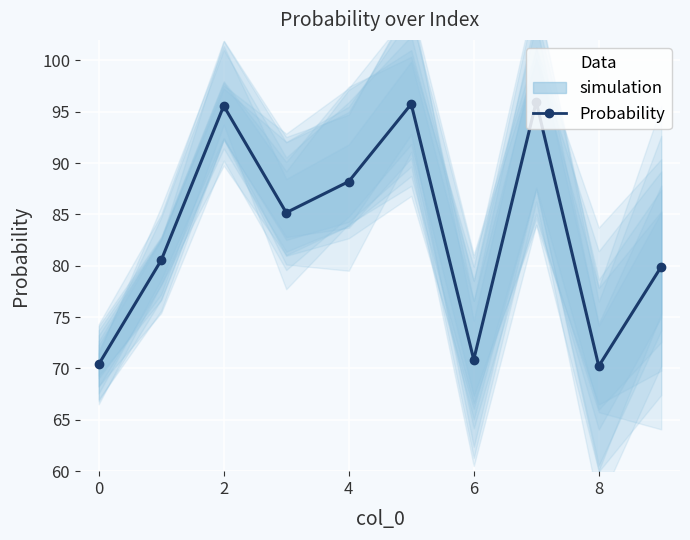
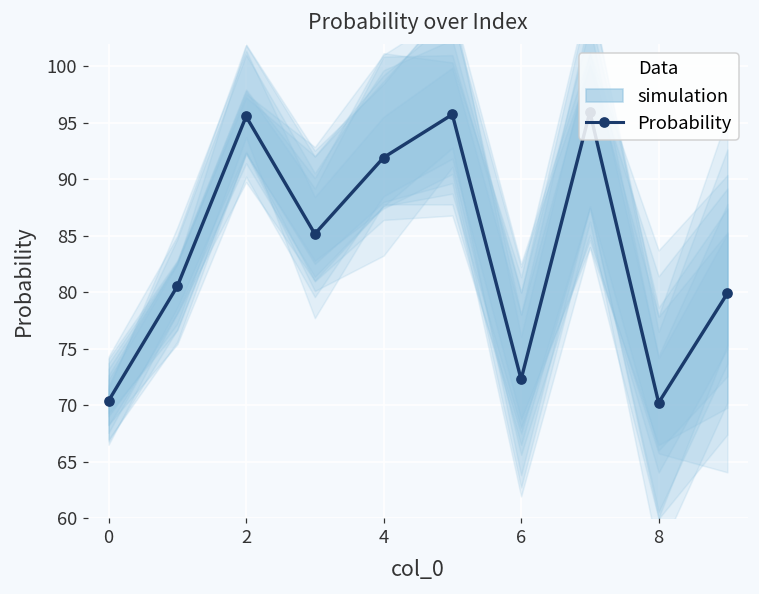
  {
    "Probability": {
      "0": 70.4,
      "2": 95.6,
-     "4": 88.2,
-     "6": 70.9,
+     "4": 91.9,
+     "6": 72.3,
      "8": 70.2
    }
  }
